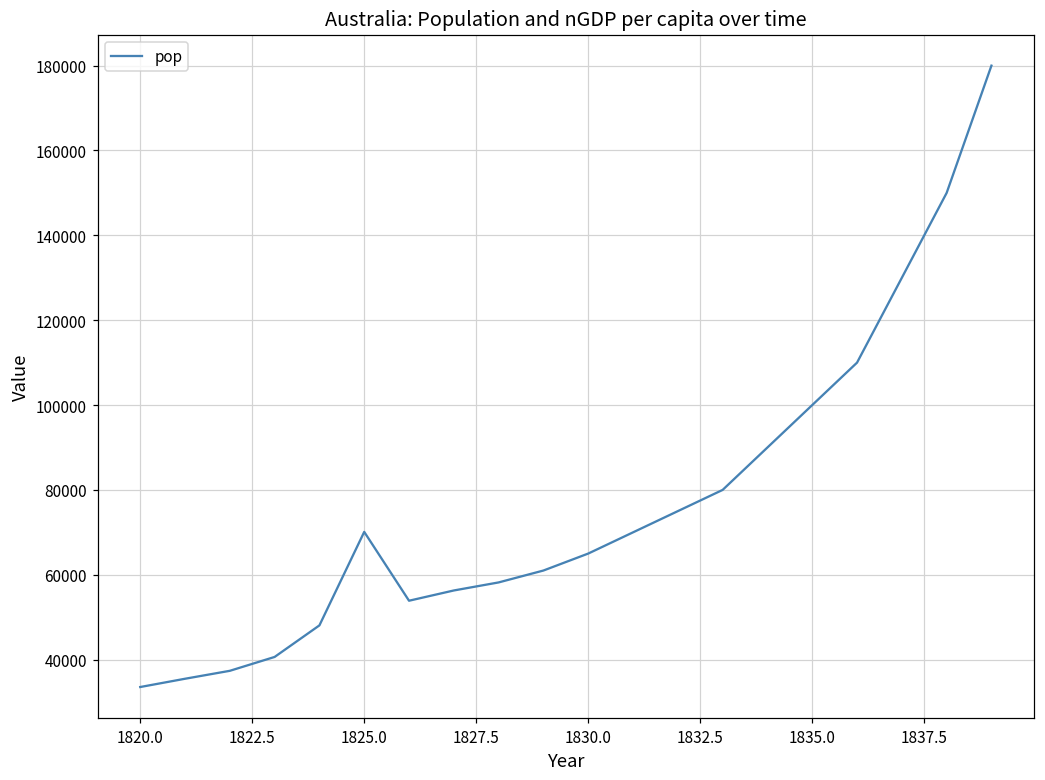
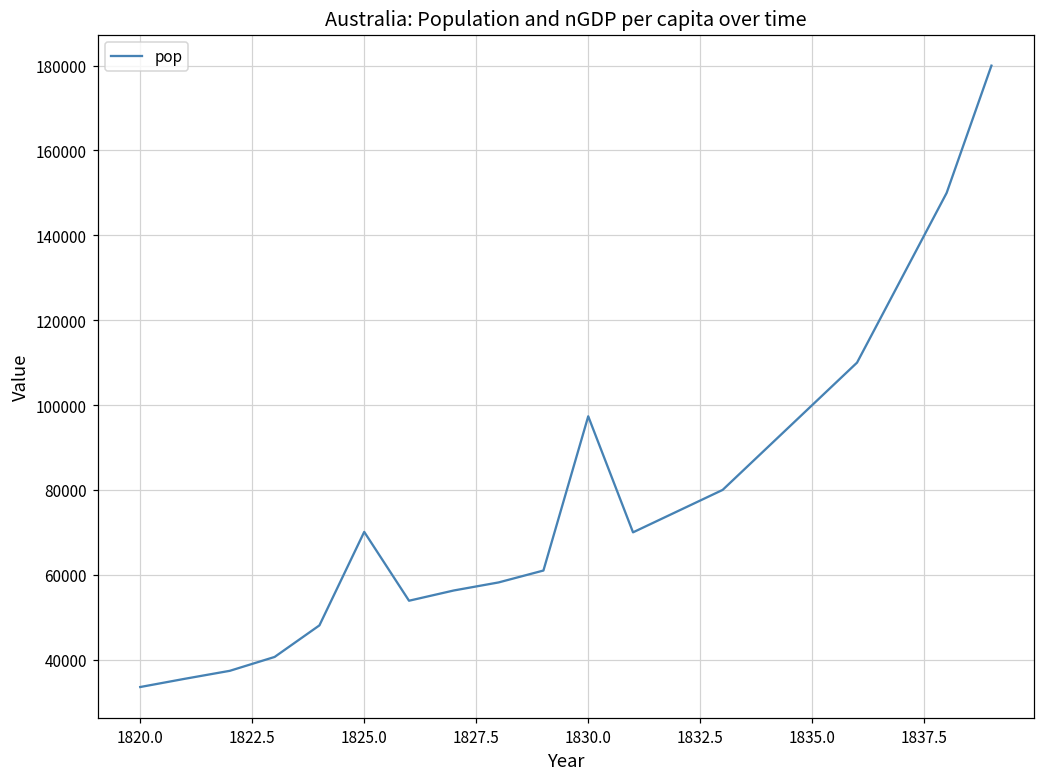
  {
    "1820.0": 34000,
    "1825.0": 70000,
-   "1830.0": 65000,
+   "1830.0": 97000,
    "1835.0": 100000
  }
